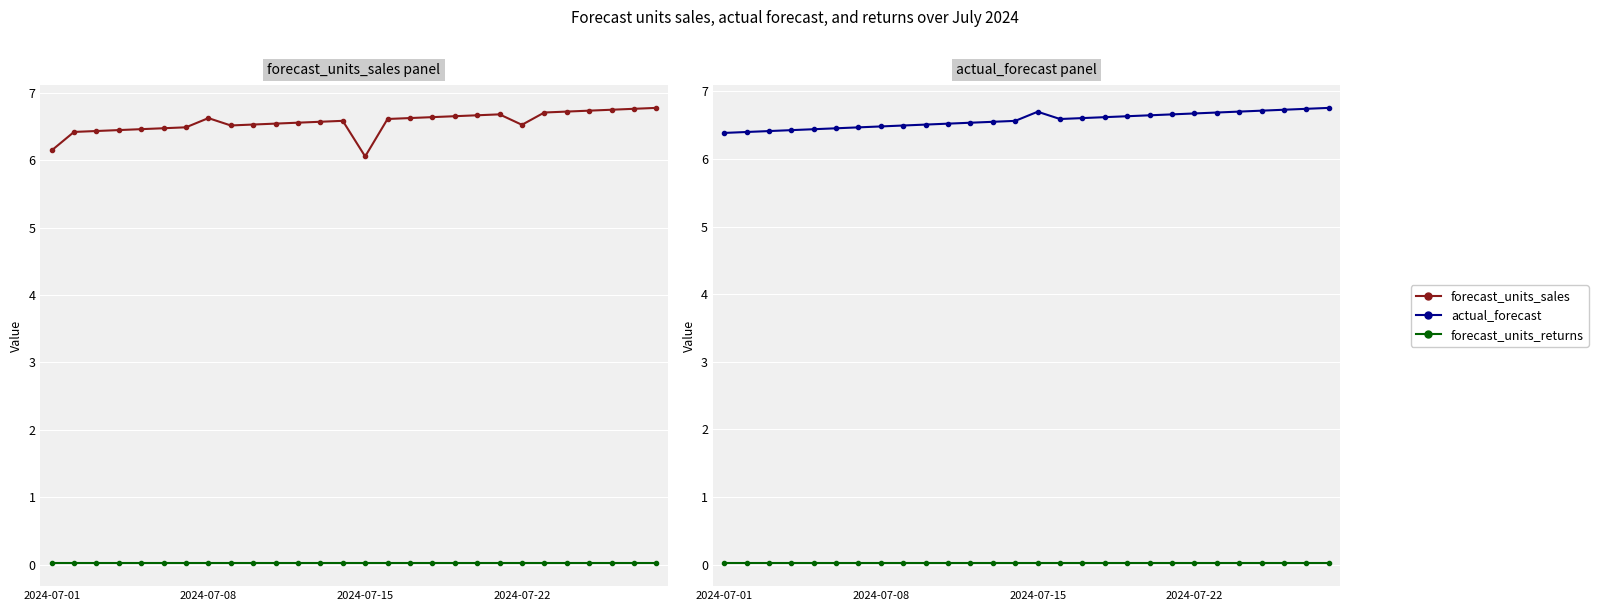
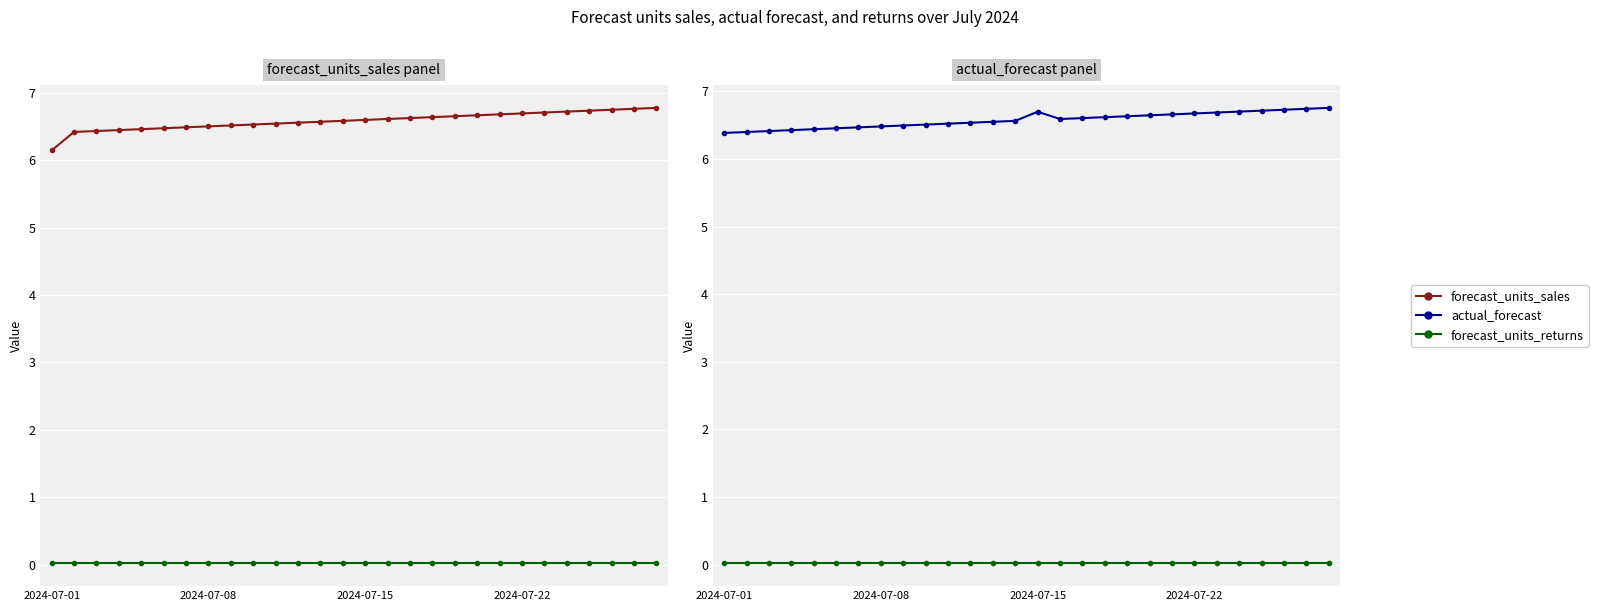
  {
    "forecast_units_sales panel": {
      "forecast_units_sales": {
        "2024-07-01": 6.1,
-       "2024-07-08": 6.6,
-       "2024-07-15": 6.1,
-       "2024-07-22": 6.5
+       "2024-07-08": 6.5,
+       "2024-07-15": 6.6,
+       "2024-07-22": 6.7
      },
      "forecast_units_returns": {
        "2024-07-01": 0.0,
        "2024-07-08": 0.0,
        "2024-07-15": 0.0,
        "2024-07-22": 0.0
      }
    },
    "actual_forecast panel": {
      "actual_forecast": {
        "2024-07-01": 6.4,
        "2024-07-08": 6.5,
        "2024-07-15": 6.7,
        "2024-07-22": 6.7
      },
      "forecast_units_returns": {
        "2024-07-01": 0.0,
        "2024-07-08": 0.0,
        "2024-07-15": 0.0,
        "2024-07-22": 0.0
      }
    }
  }
